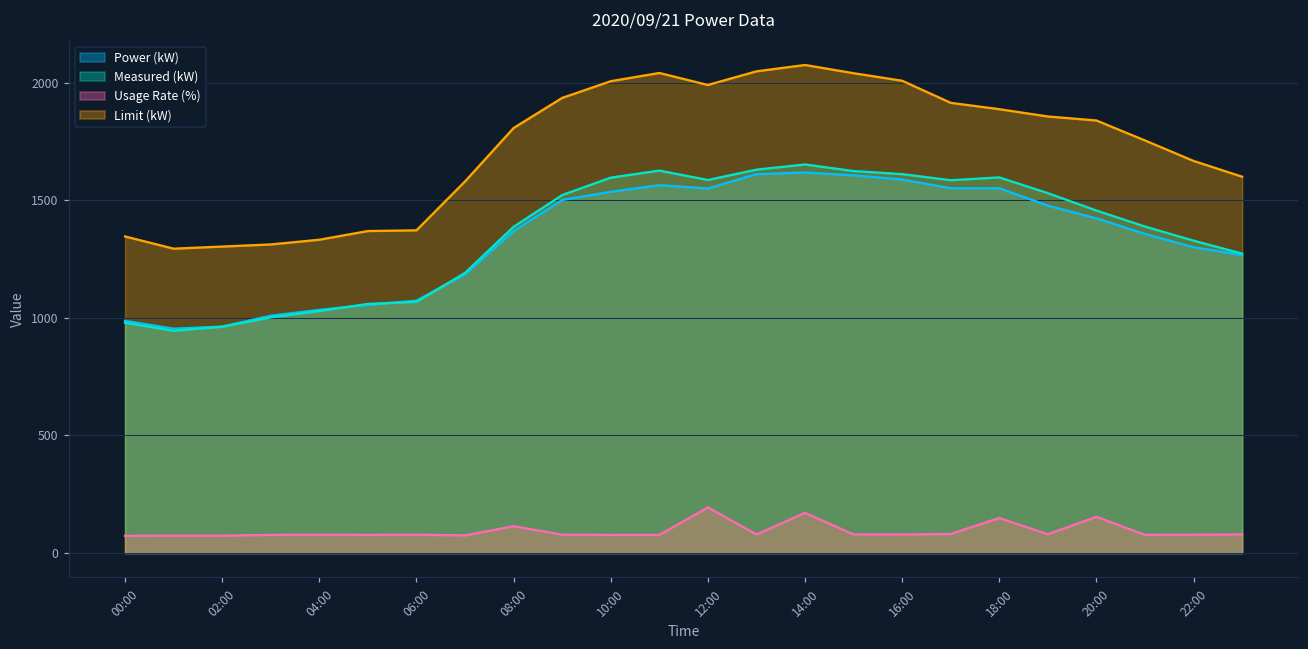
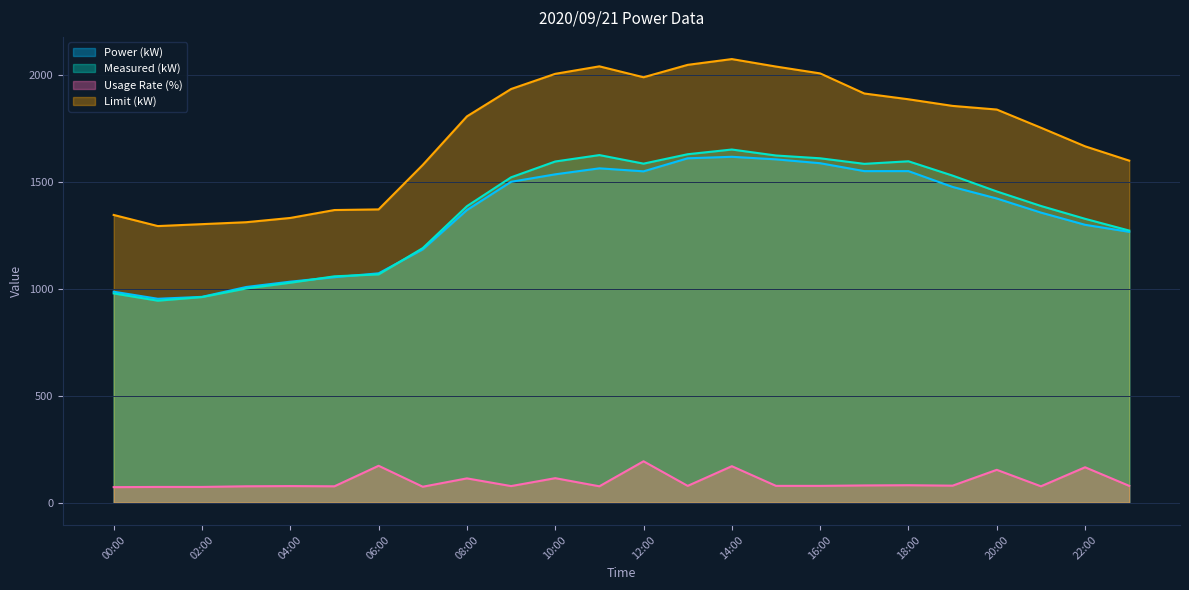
  {
    "Usage Rate (%)": {
      "00:00": 70,
      "02:00": 70,
      "04:00": 80,
-     "06:00": 80,
+     "06:00": 170,
      "08:00": 110,
-     "10:00": 80,
+     "10:00": 120,
      "12:00": 190,
      "14:00": 170,
      "16:00": 80,
-     "18:00": 150,
+     "18:00": 80,
      "20:00": 150,
-     "22:00": 80
+     "22:00": 170
    },
    "Limit (kW)": {
      "00:00": 1350,
      "02:00": 1300,
      "04:00": 1330,
      "06:00": 1370,
      "08:00": 1810,
      "10:00": 2010,
      "12:00": 1990,
      "14:00": 2080,
      "16:00": 2010,
      "18:00": 1890,
      "20:00": 1840,
      "22:00": 1670
    }
  }
